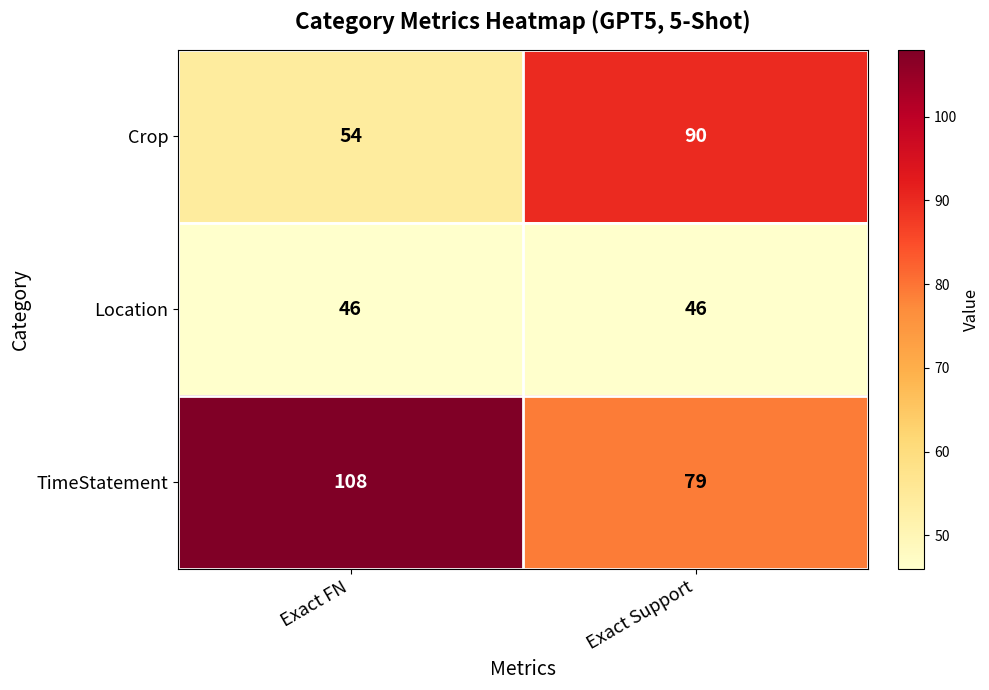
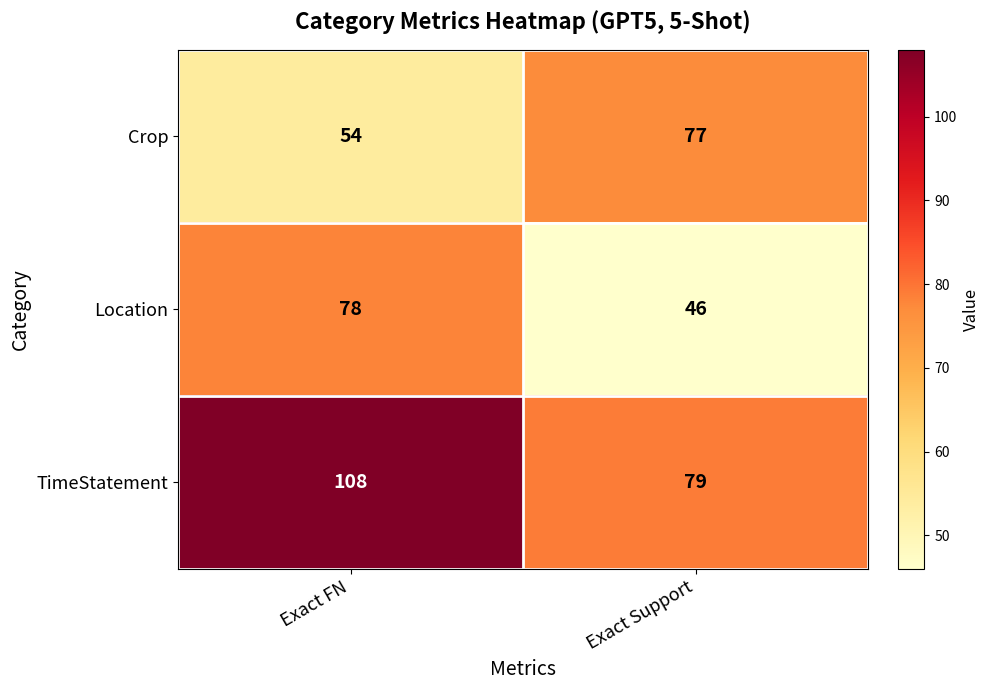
  {
    "Crop": {
      "Exact FN": 54,
-     "Exact Support": 90
+     "Exact Support": 77
    },
    "Location": {
-     "Exact FN": 46,
+     "Exact FN": 78,
      "Exact Support": 46
    },
    "TimeStatement": {
      "Exact FN": 108,
      "Exact Support": 79
    }
  }
